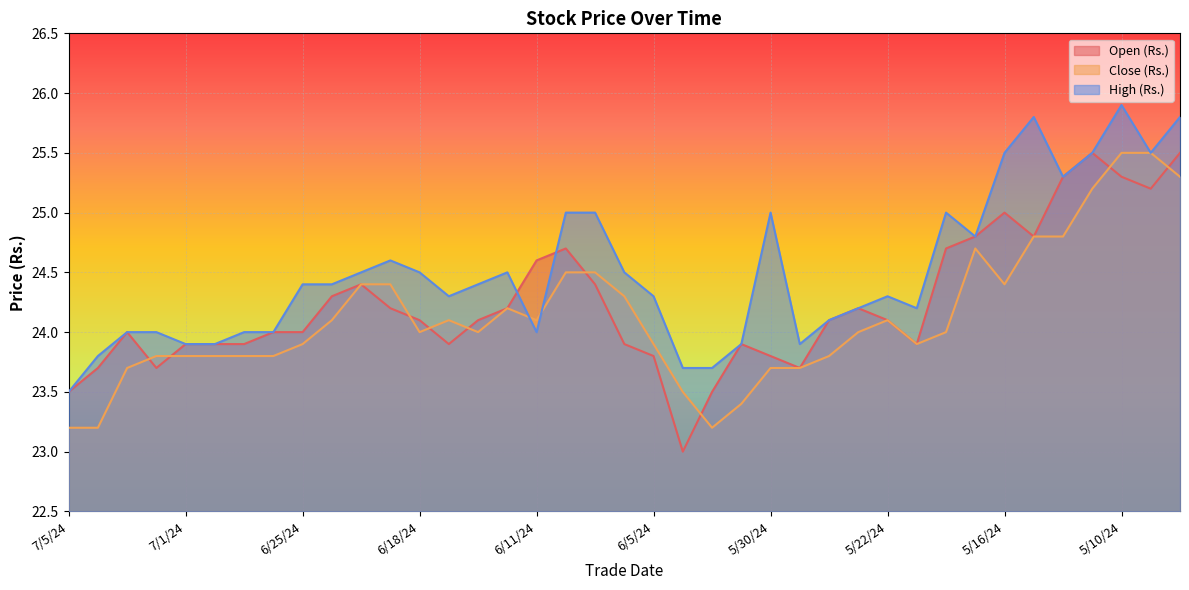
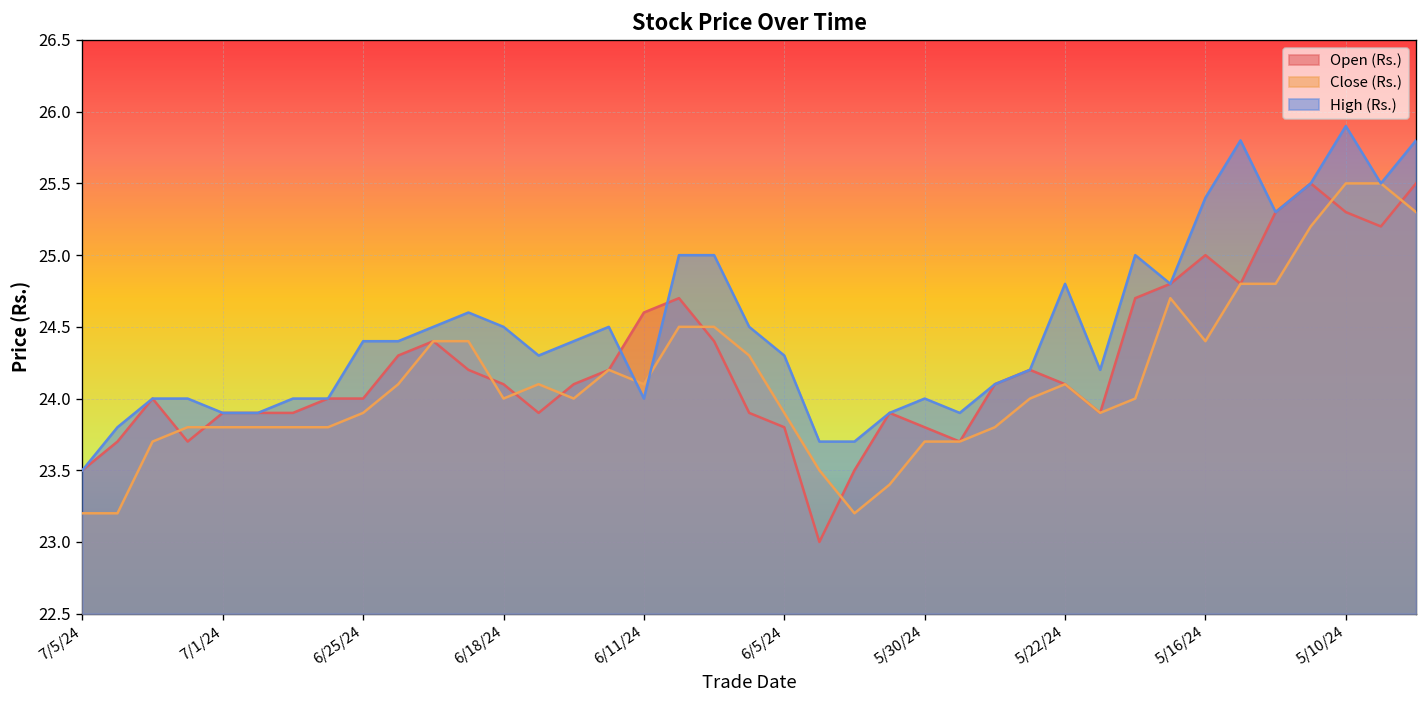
  {
    "High (Rs.)": {
      "6/25/24": 24.4,
      "6/18/24": 24.5,
      "6/11/24": 24.0,
      "6/5/24": 24.3,
-     "5/30/24": 25,
-     "5/22/24": 24.3,
-     "5/16/24": 25.5,
+     "5/30/24": 24,
+     "5/22/24": 24.8,
+     "5/16/24": 25.4,
      "5/10/24": 25.9
    }
  }
